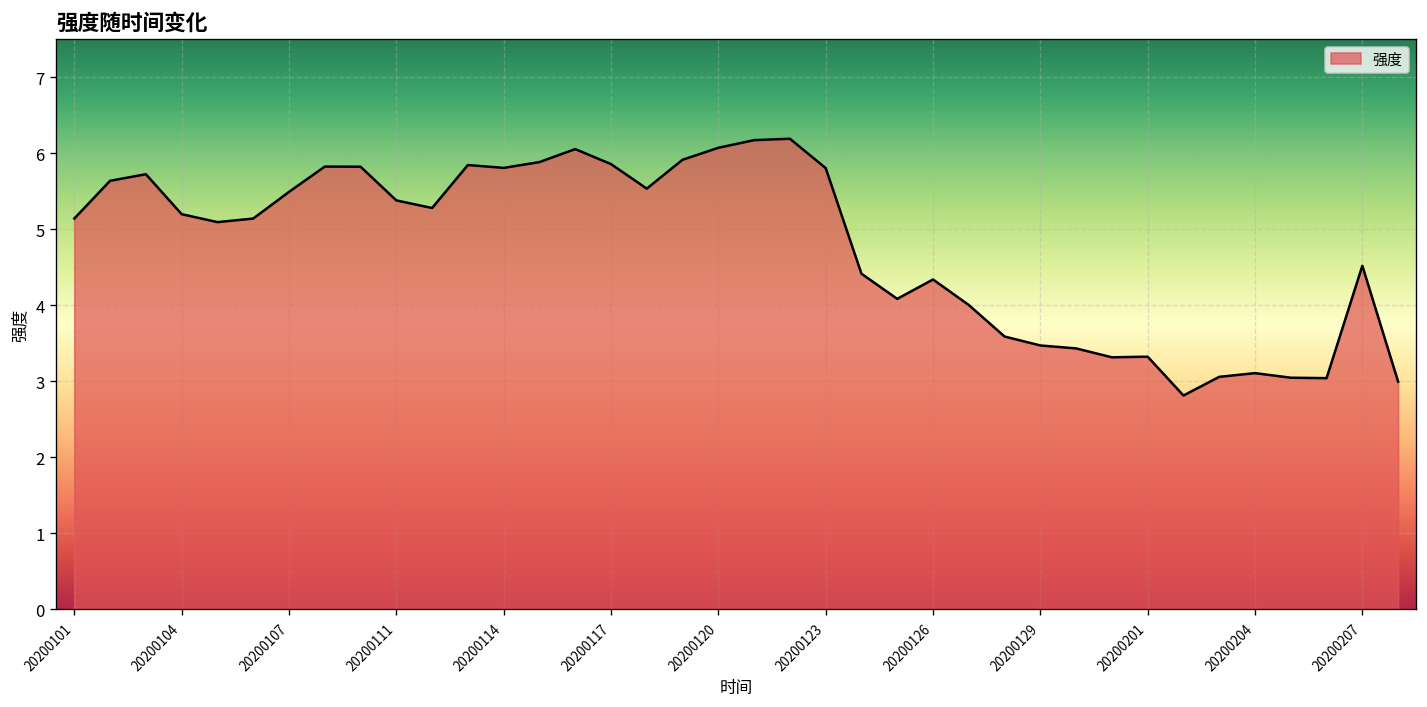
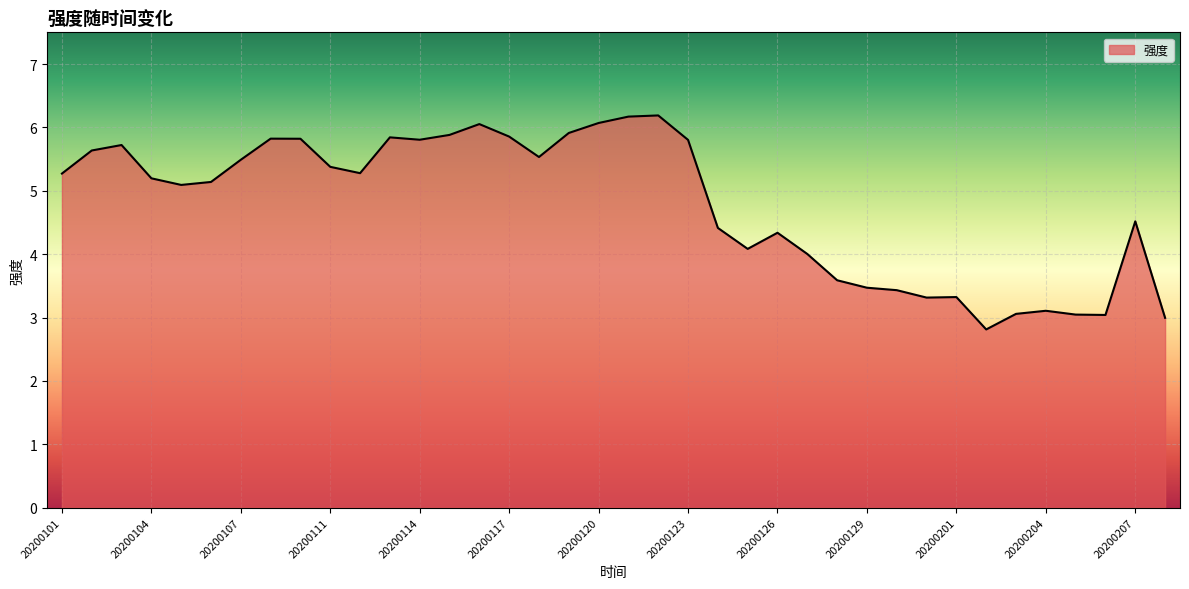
  {
-   "20200101": 5.1,
+   "20200101": 5.3,
    "20200126": 4.3,
    "20200129": 3.5,
    "20200207": 4.5
  }
